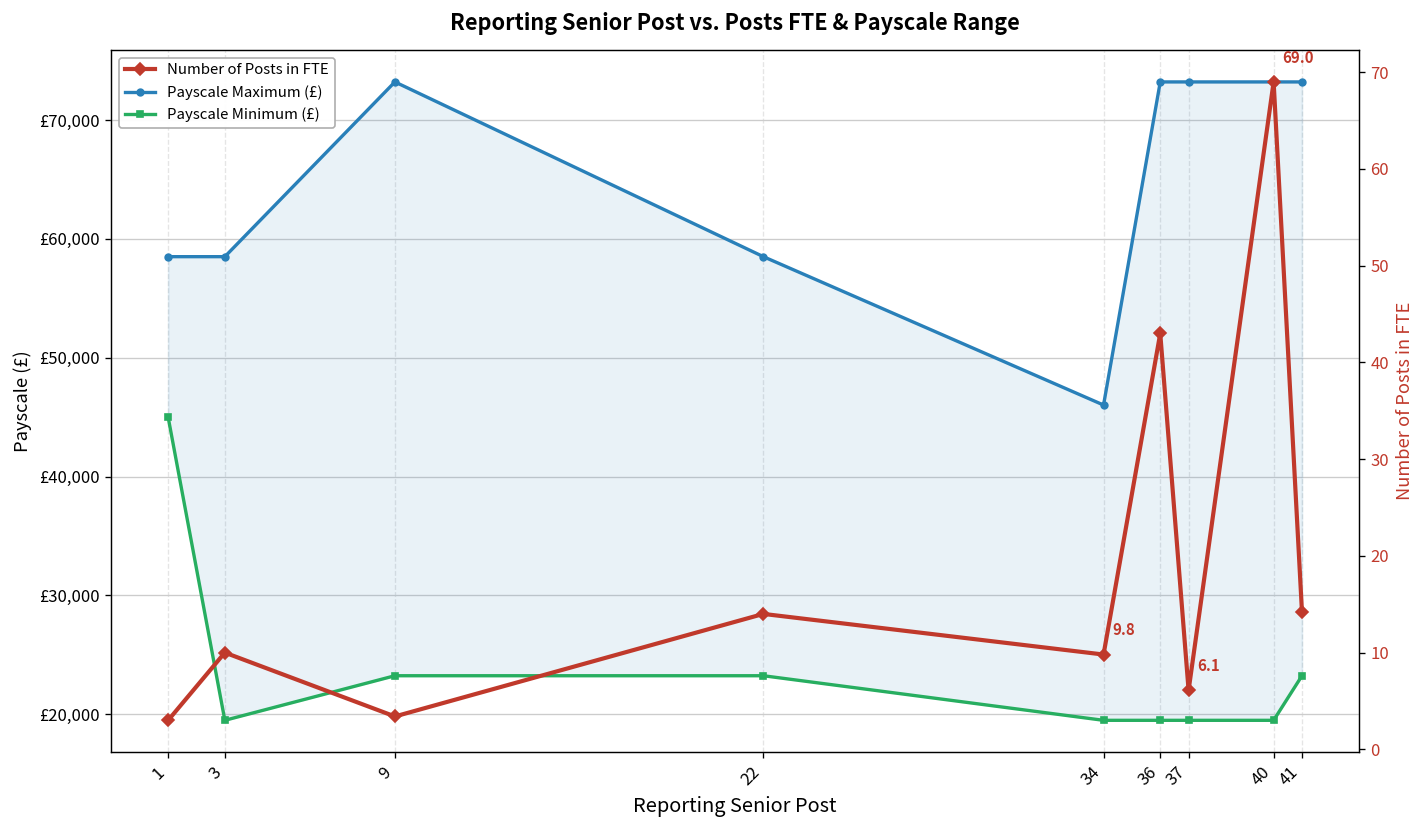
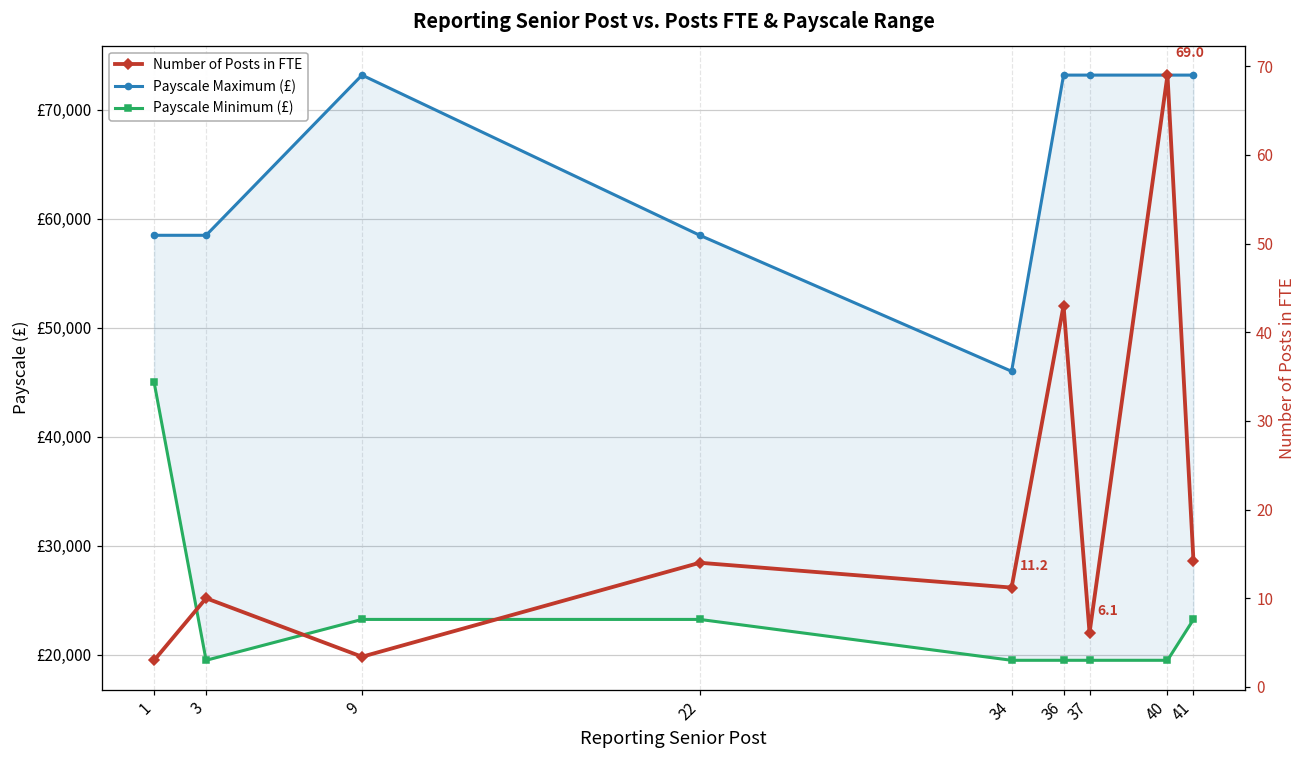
  {
    "Number of Posts in FTE": {
-     "34": 9.8,
+     "34": 11.2,
      "37": 6.1,
      "40": 69.0
    }
  }
